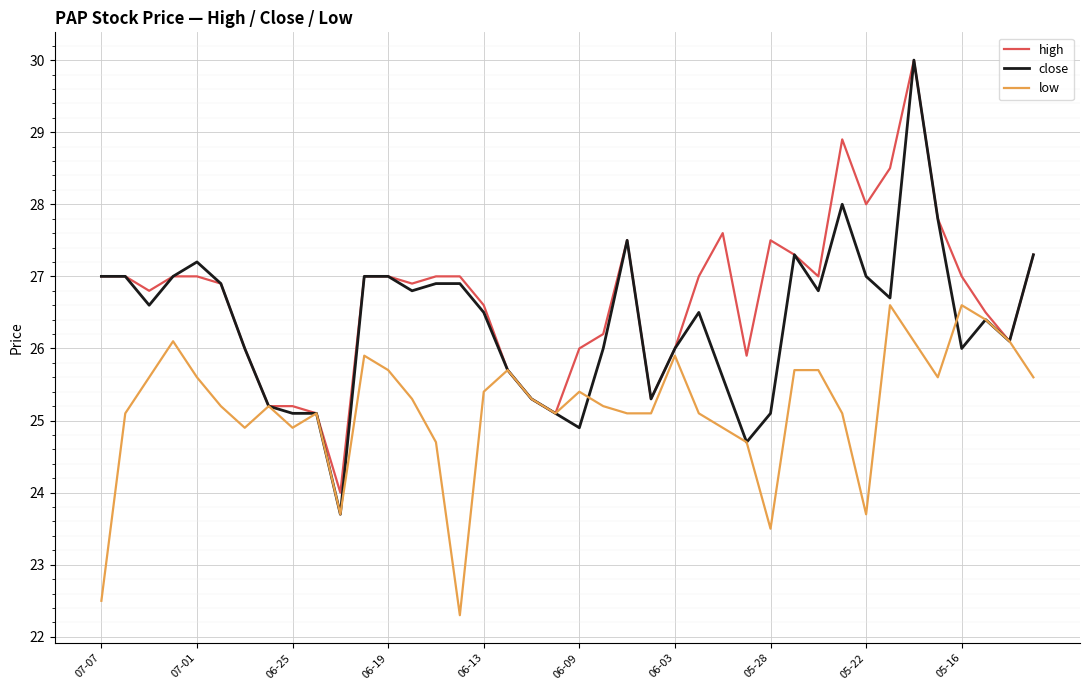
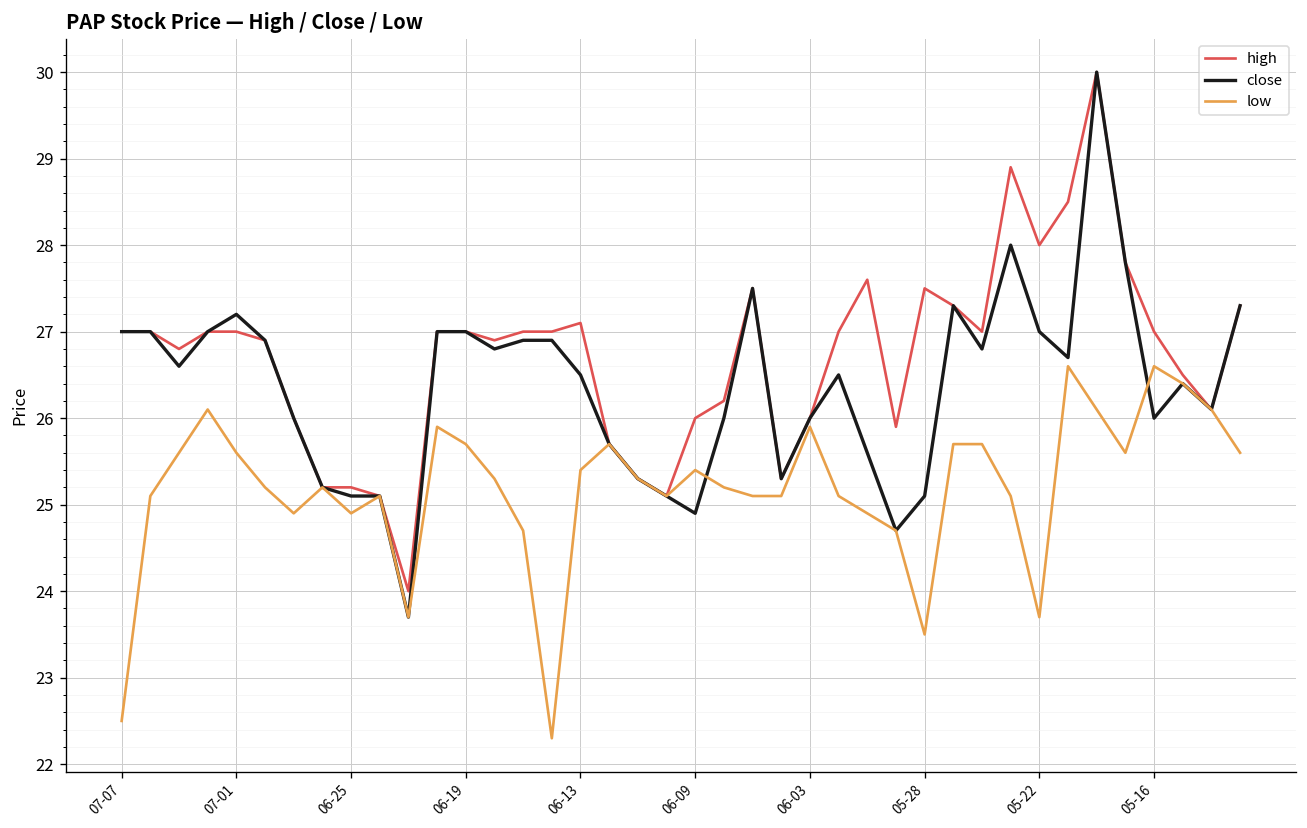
  {
    "high": {
      "07-01": 27.0,
      "06-25": 25.2,
-     "06-13": 26.6,
+     "06-13": 27.1,
      "06-09": 26.0,
      "05-28": 27.5,
      "05-22": 28.0,
      "05-16": 27.0
    },
    "close": {
      "07-01": 27.2,
      "06-25": 25.1,
      "06-13": 26.5,
      "06-09": 24.9,
      "05-28": 25.1,
      "05-22": 27.0,
      "05-16": 26.0
    },
    "low": {
      "07-07": 22.5,
      "07-01": 25.6,
      "06-25": 24.9,
      "06-19": 25.7,
      "06-13": 25.4,
      "06-09": 25.4,
      "06-03": 25.9,
      "05-28": 23.5,
      "05-22": 23.7,
      "05-16": 26.6
    }
  }
